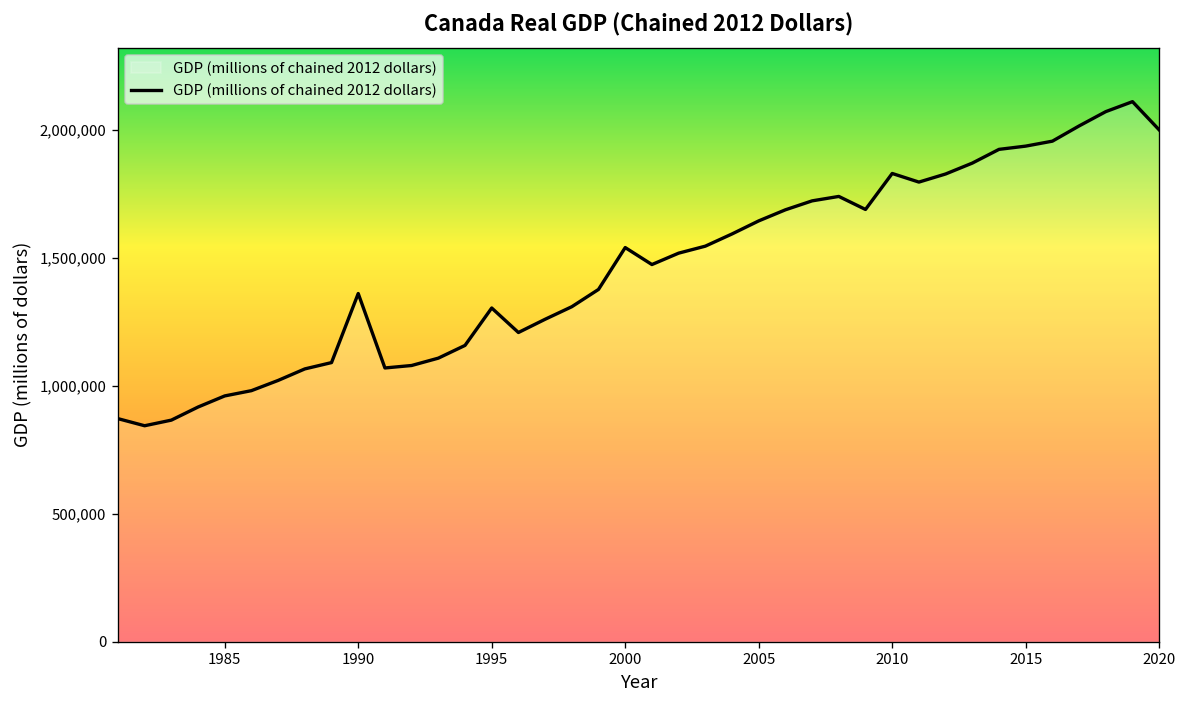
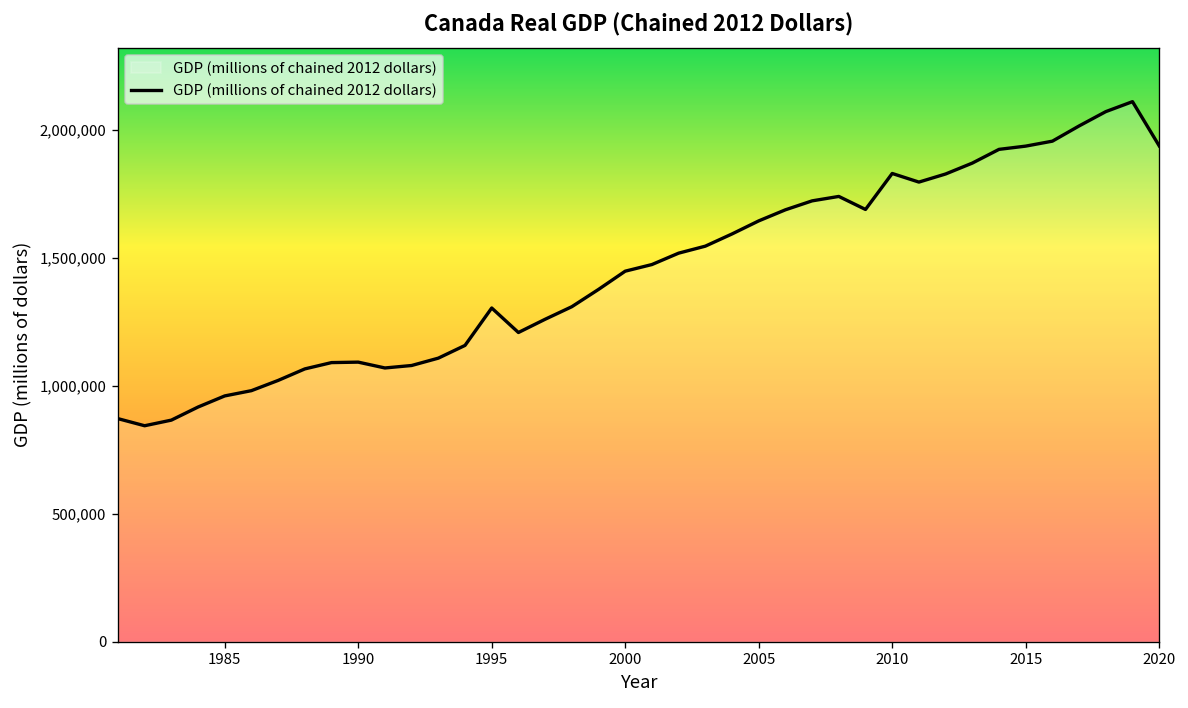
  {
    "1985": "960,000",
-   "1990": "1,360,000",
+   "1990": "1,090,000",
    "1995": "1,300,000",
-   "2000": "1,540,000",
+   "2000": "1,450,000",
    "2005": "1,640,000",
    "2010": "1,830,000",
    "2015": "1,940,000",
-   "2020": "2,000,000"
+   "2020": "1,940,000"
  }
